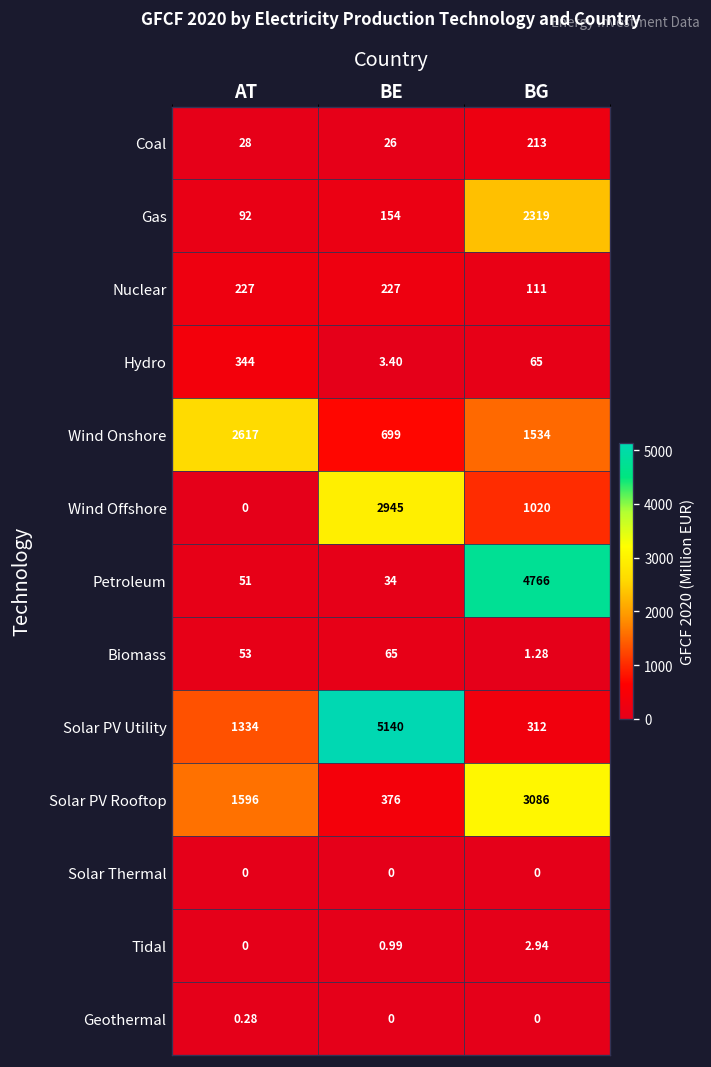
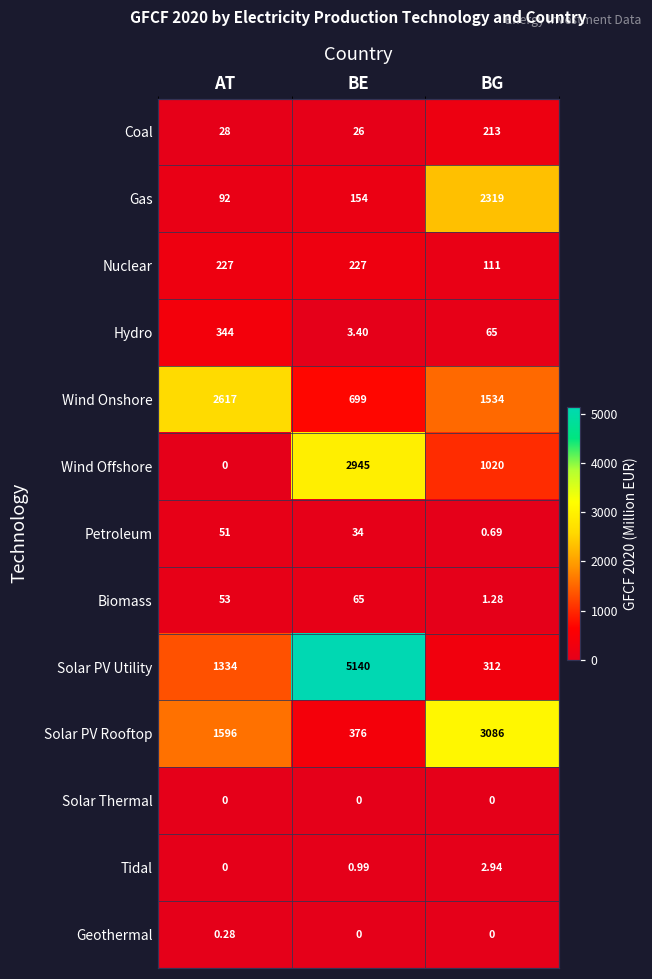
  {
    "Coal": {
      "AT": 28,
      "BE": 26,
      "BG": 213
    },
    "Gas": {
      "AT": 92,
      "BE": 154,
      "BG": 2319
    },
    "Nuclear": {
      "AT": 227,
      "BE": 227,
      "BG": 111
    },
    "Hydro": {
      "AT": 344,
      "BE": 3.40,
      "BG": 65
    },
    "Wind Onshore": {
      "AT": 2617,
      "BE": 699,
      "BG": 1534
    },
    "Wind Offshore": {
      "AT": 0,
      "BE": 2945,
      "BG": 1020
    },
    "Petroleum": {
      "AT": 51,
      "BE": 34,
-     "BG": 4766
+     "BG": 0.69
    },
    "Biomass": {
      "AT": 53,
      "BE": 65,
      "BG": 1.28
    },
    "Solar PV Utility": {
      "AT": 1334,
      "BE": 5140,
      "BG": 312
    },
    "Solar PV Rooftop": {
      "AT": 1596,
      "BE": 376,
      "BG": 3086
    },
    "Solar Thermal": {
      "AT": 0,
      "BE": 0,
      "BG": 0
    },
    "Tidal": {
      "AT": 0,
      "BE": 0.99,
      "BG": 2.94
    },
    "Geothermal": {
      "AT": 0.28,
      "BE": 0,
      "BG": 0
    }
  }
